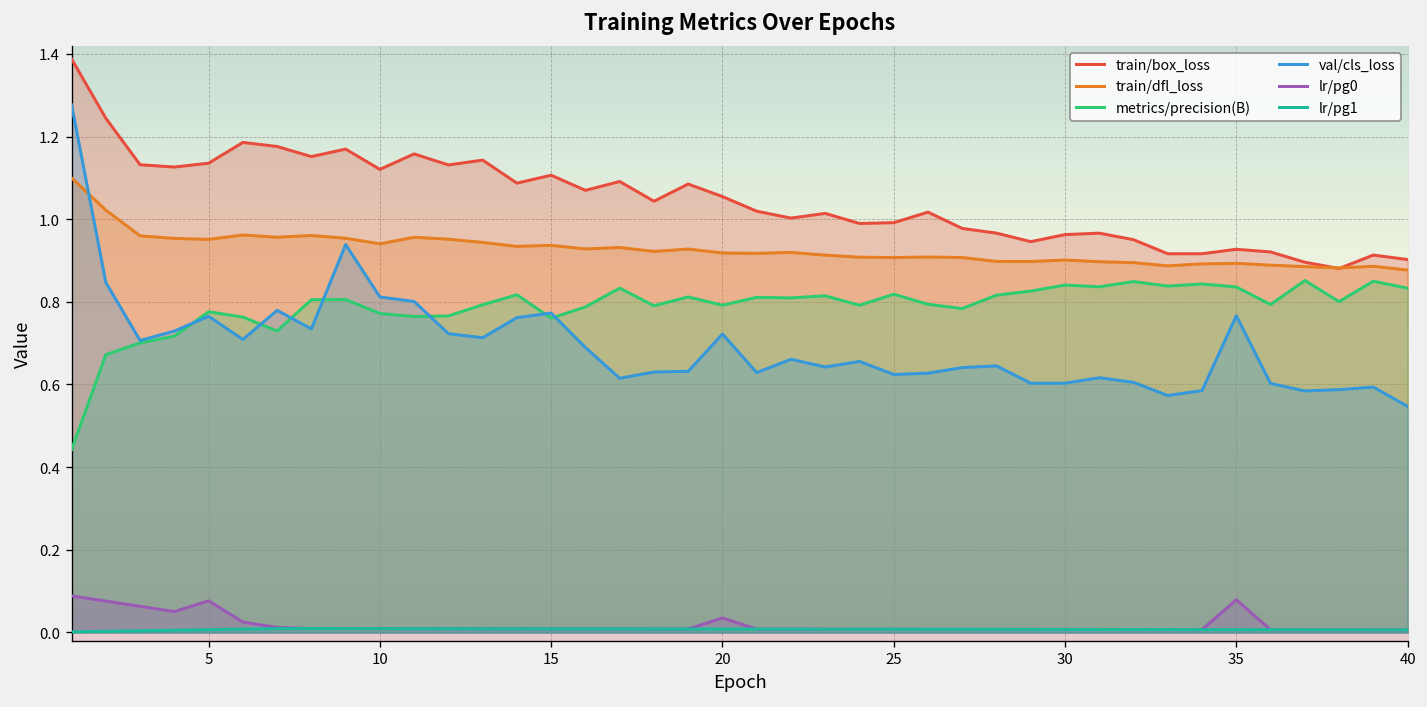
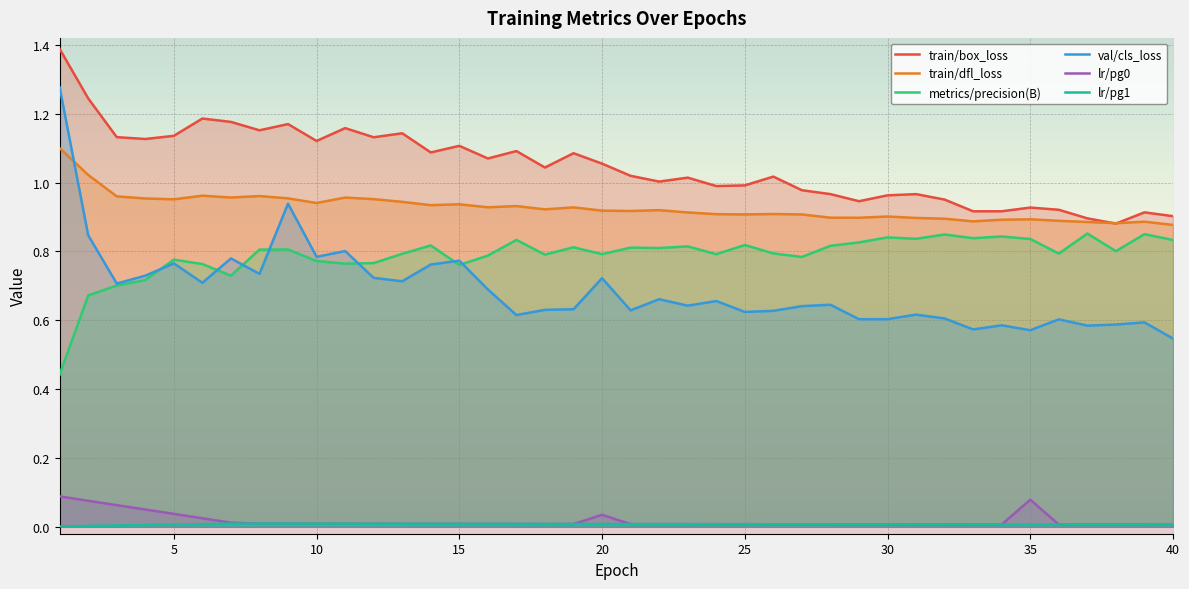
  {
    "val/cls_loss": {
      "5": 0.77,
-     "10": 0.81,
+     "10": 0.78,
      "15": 0.77,
      "20": 0.72,
      "25": 0.62,
      "30": 0.60,
-     "35": 0.77,
+     "35": 0.57,
      "40": 0.55
    },
    "lr/pg0": {
-     "5": 0.08,
+     "5": 0.04,
      "20": 0.03,
      "35": 0.08
    }
  }
